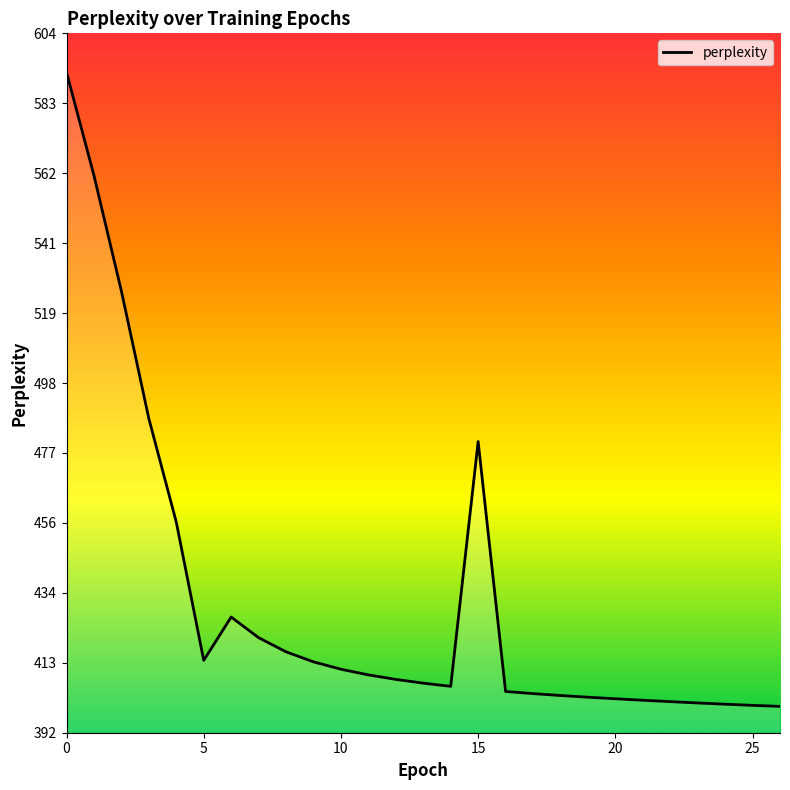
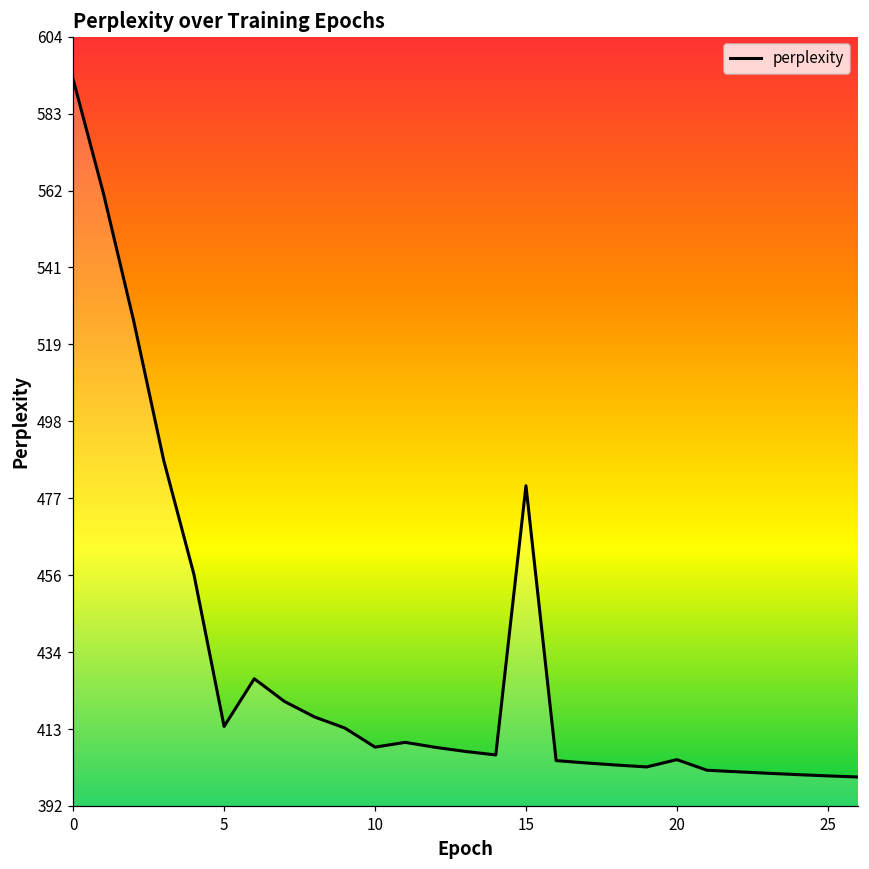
  {
    "0": 592,
    "5": 414,
-   "10": 411,
+   "10": 408,
    "15": 480,
-   "20": 402,
+   "20": 405,
    "25": 400
  }
